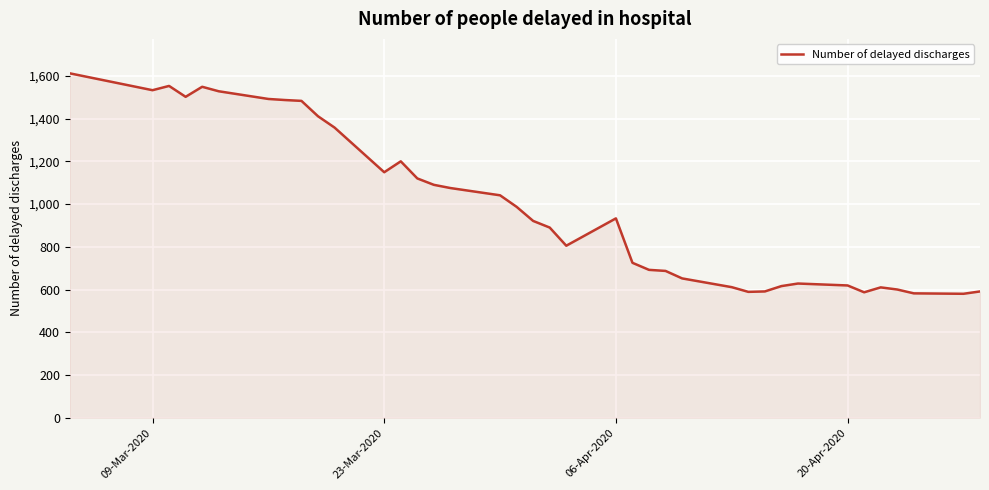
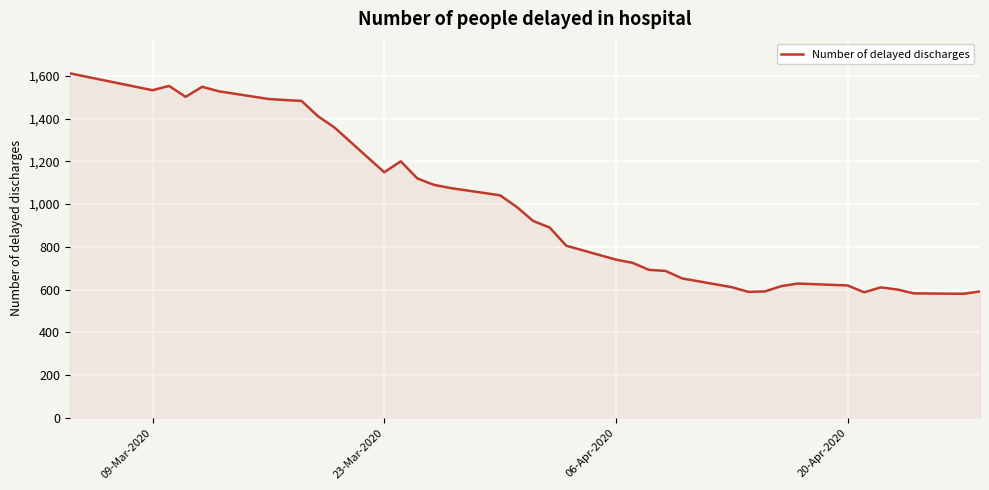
  {
    "09-Mar-2020": "1,530",
    "23-Mar-2020": "1,150",
-   "06-Apr-2020": "930",
+   "06-Apr-2020": "740",
    "20-Apr-2020": "620"
  }
